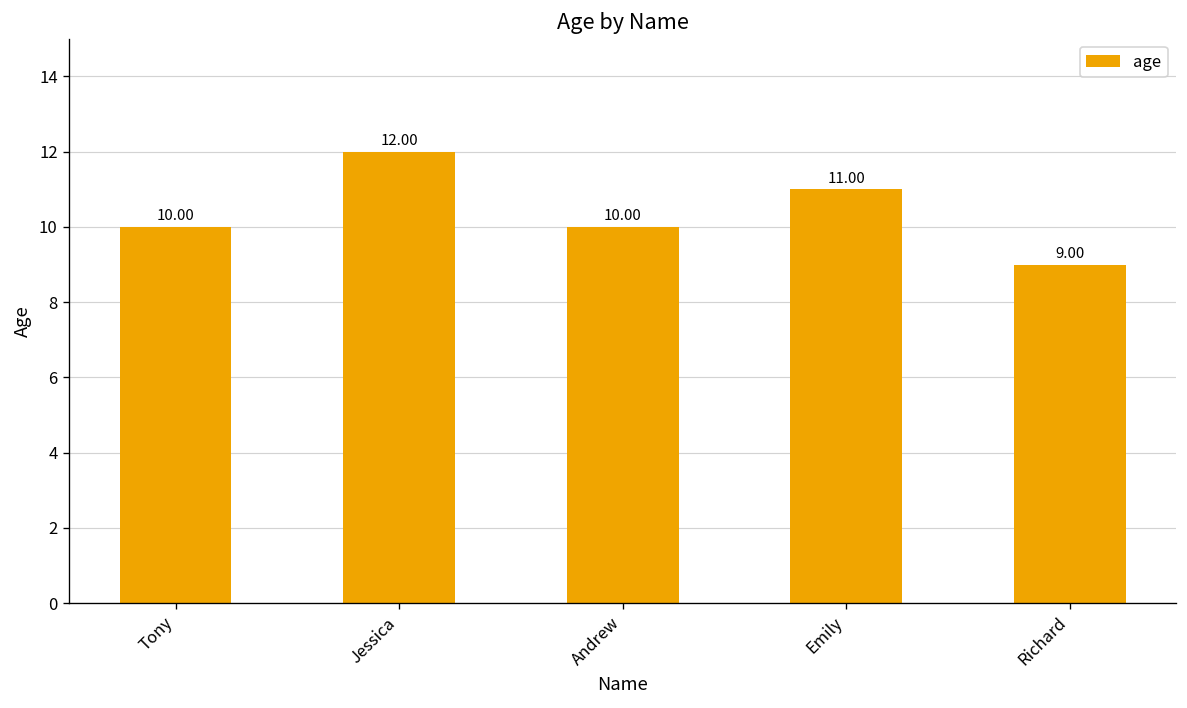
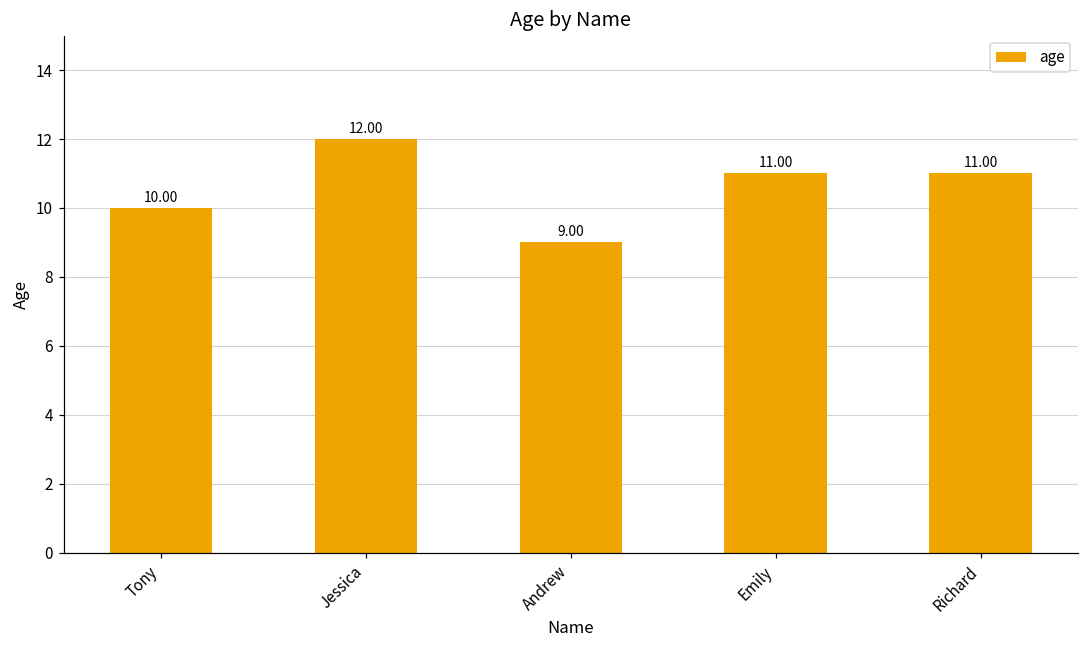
  {
    "Tony": 10.00,
    "Jessica": 12.00,
-   "Andrew": 10.00,
+   "Andrew": 9.00,
    "Emily": 11.00,
-   "Richard": 9.00
+   "Richard": 11.00
  }
